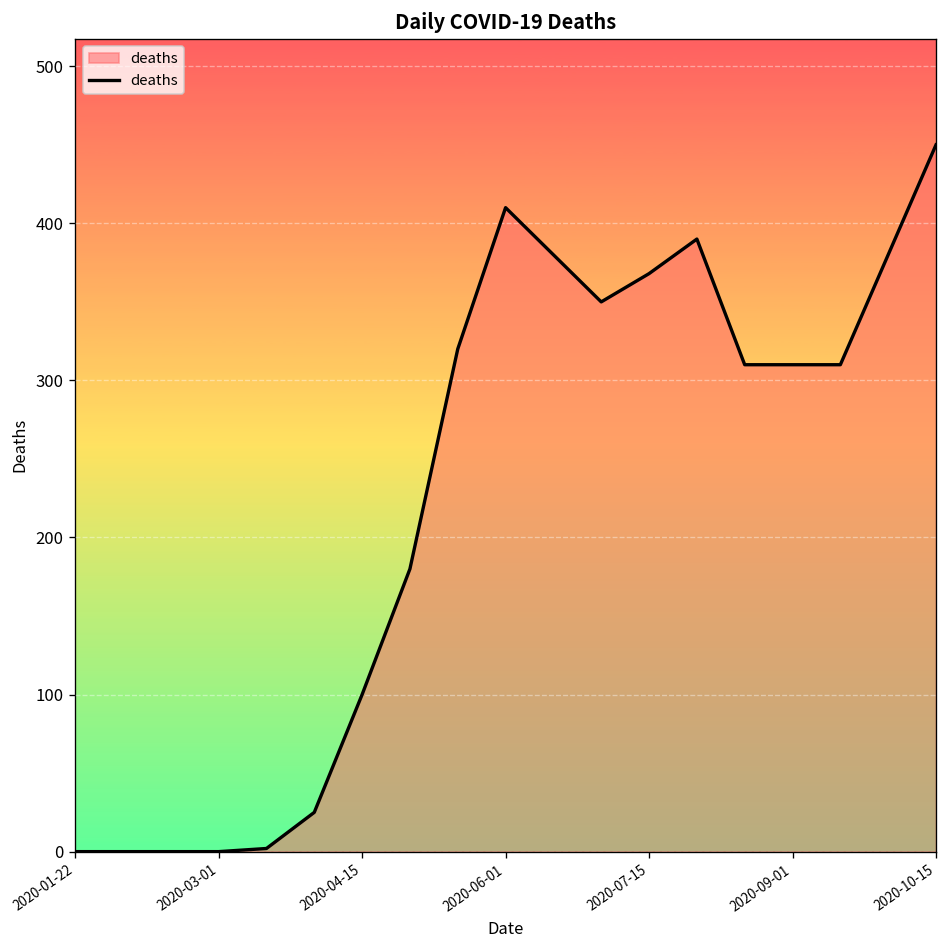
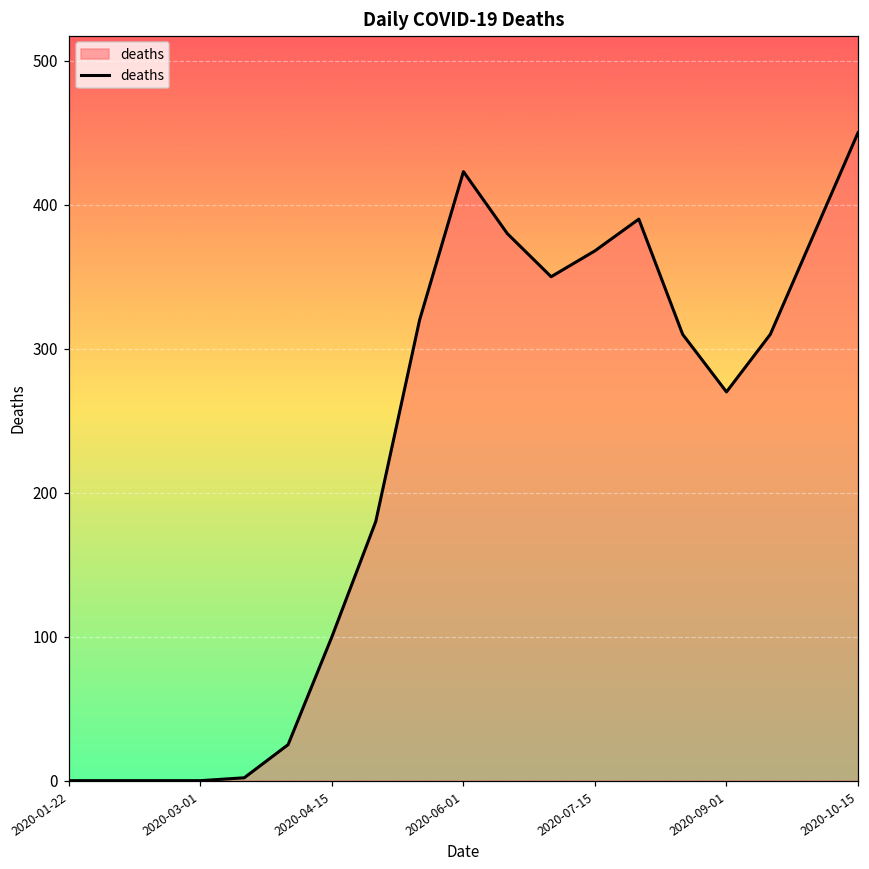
  {
    "2020-01-22": 0,
    "2020-03-01": 0,
    "2020-04-15": 100,
-   "2020-06-01": 410,
+   "2020-06-01": 423,
    "2020-07-15": 368,
-   "2020-09-01": 310,
+   "2020-09-01": 270,
    "2020-10-15": 450
  }
